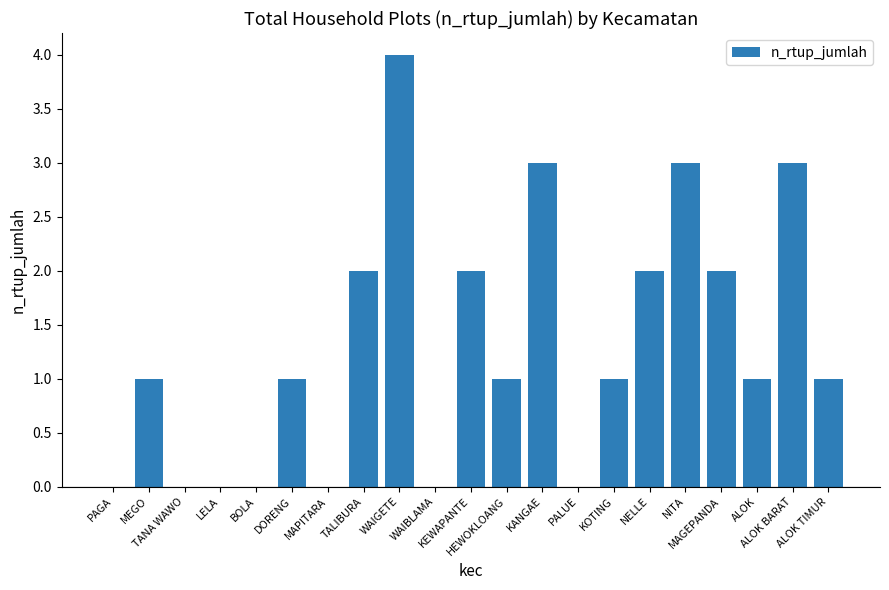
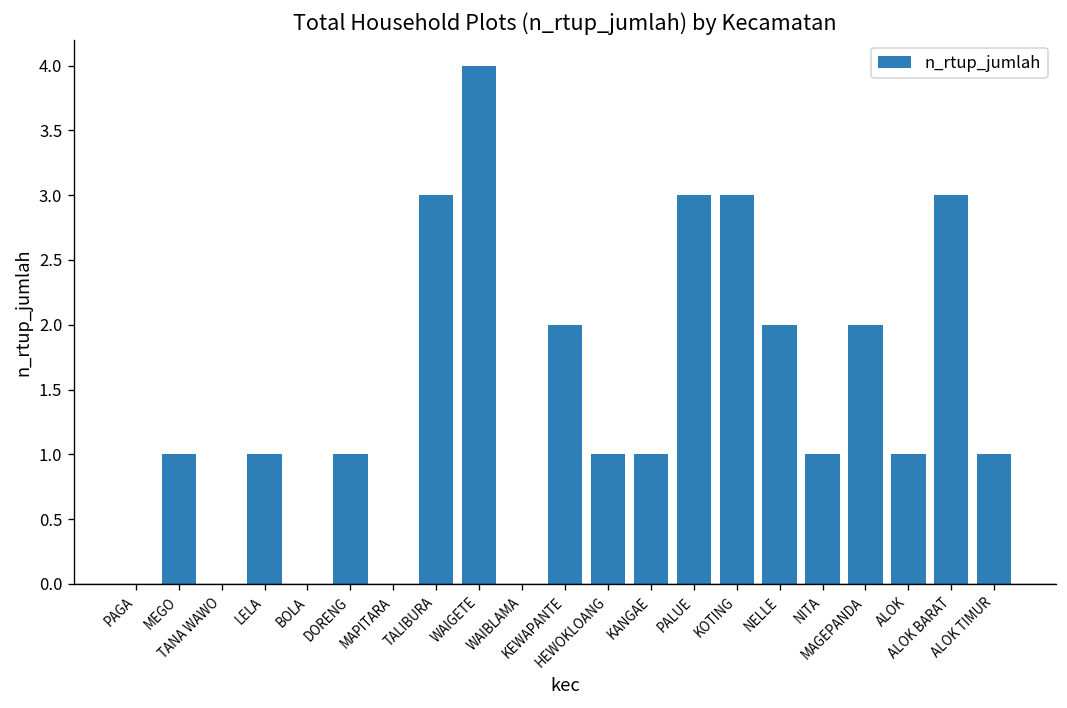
  {
    "PAGA": 0,
    "MEGO": 1,
    "TANA WAWO": 0,
-   "LELA": 0,
+   "LELA": 1,
    "BOLA": 0,
    "DORENG": 1,
    "MAPITARA": 0,
-   "TALIBURA": 2,
+   "TALIBURA": 3,
    "WAIGETE": 4,
    "WAIBLAMA": 0,
    "KEWAPANTE": 2,
    "HEWOKLOANG": 1,
-   "KANGAE": 3,
-   "PALUE": 0,
-   "KOTING": 1,
+   "KANGAE": 1,
+   "PALUE": 3,
+   "KOTING": 3,
    "NELLE": 2,
-   "NITA": 3,
+   "NITA": 1,
    "MAGEPANDA": 2,
    "ALOK": 1,
    "ALOK BARAT": 3,
    "ALOK TIMUR": 1
  }
